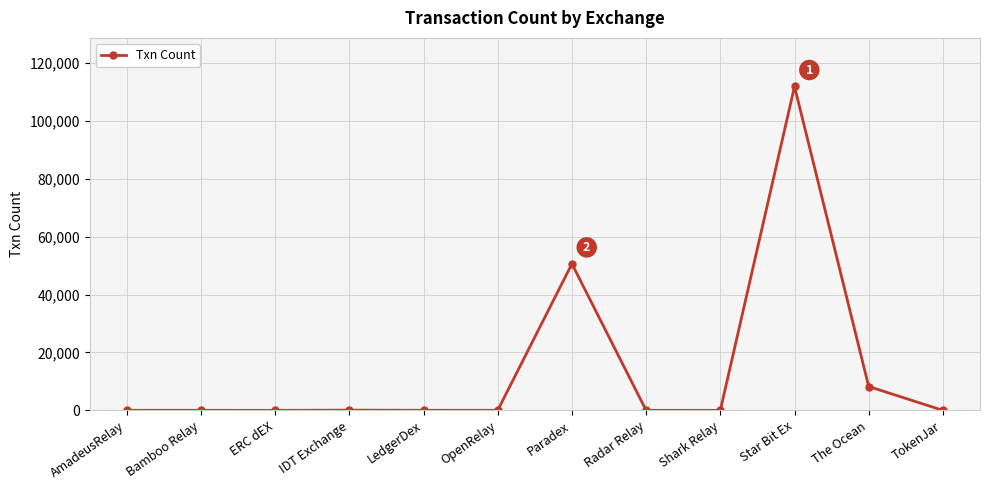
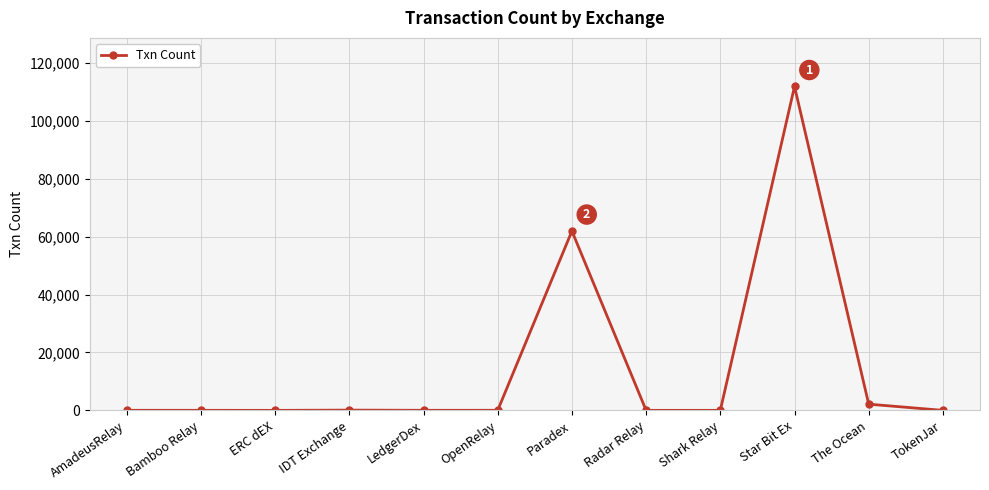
  {
    "AmadeusRelay": "0",
    "Bamboo Relay": "0",
    "ERC dEX": "0",
    "IDT Exchange": "0",
    "LedgerDex": "0",
    "OpenRelay": "0",
-   "Paradex": "51,000",
+   "Paradex": "62,000",
    "Radar Relay": "0",
    "Shark Relay": "0",
-   "The Ocean": "8,000",
+   "The Ocean": "2,000",
    "TokenJar": "0"
  }
